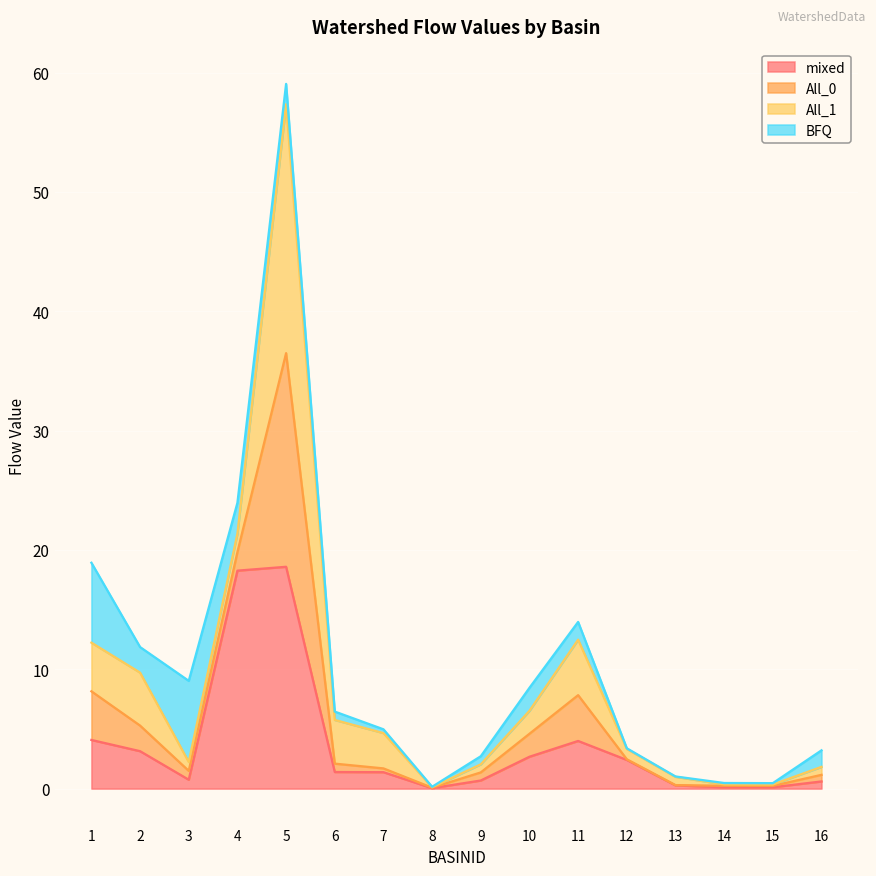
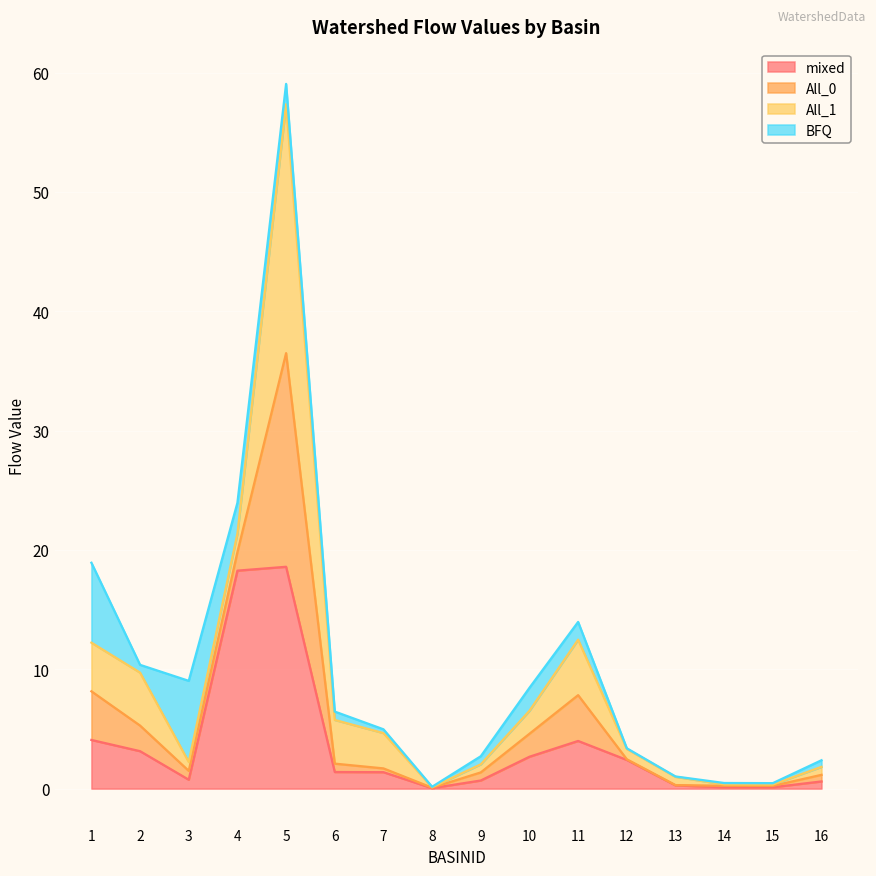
  {
    "mixed": {
      "1": 4.1,
      "2": 3.1,
      "3": 0.7,
      "4": 18.3,
      "5": 18.6,
      "6": 1.4,
      "7": 1.4,
      "9": 0.7,
      "10": 2.7,
      "11": 4.0,
      "16": 0.6
    },
    "BFQ": {
      "1": 6.7,
-     "2": 2.1,
+     "2": 0.7,
      "3": 6.8,
      "4": 2.6,
      "5": 1.7,
      "6": 0.7,
      "7": 0.3,
      "9": 0.7,
      "10": 1.9,
      "11": 1.5,
-     "16": 1.4
+     "16": 0.6
    }
  }
